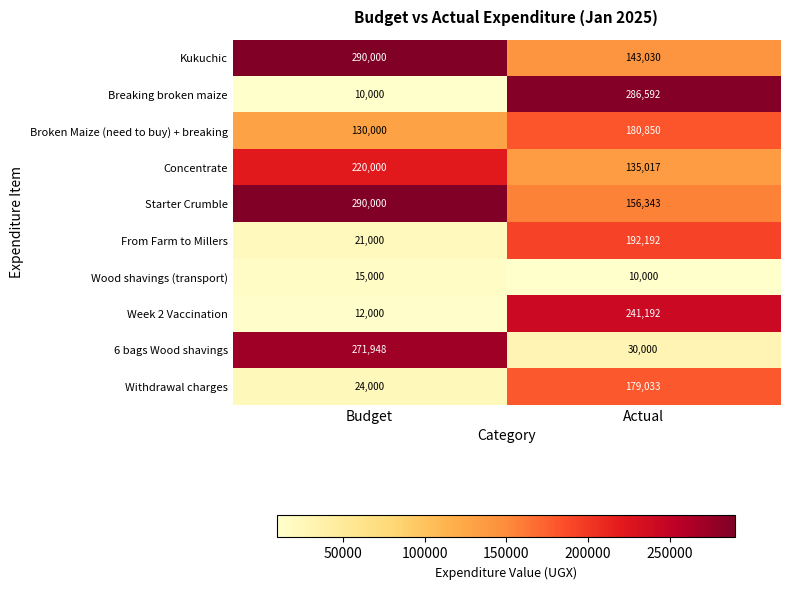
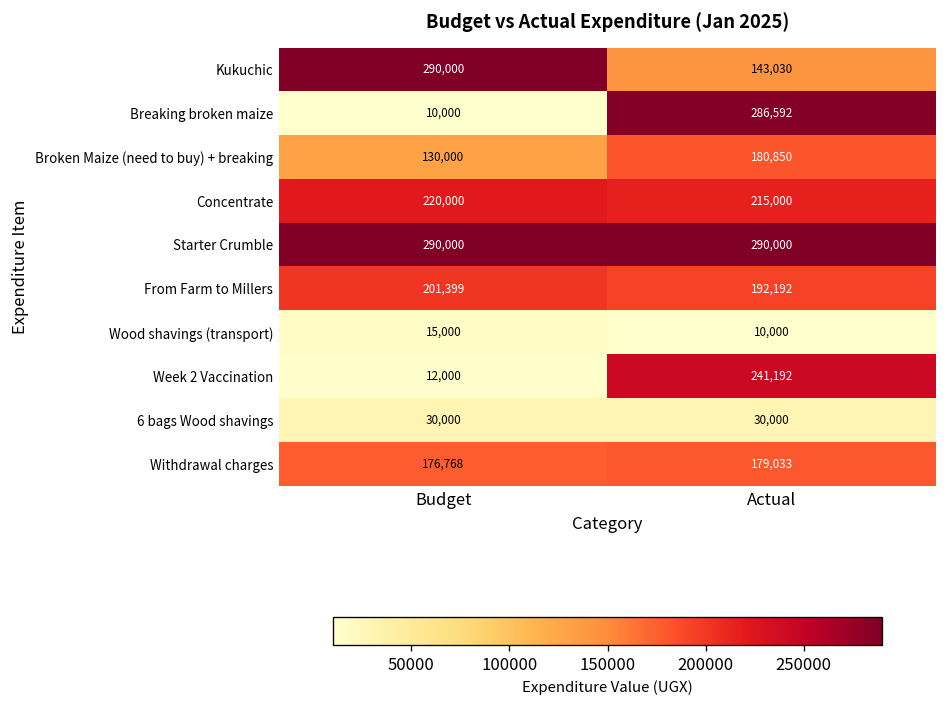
  {
    "Kukuchic": {
      "Budget": "290,000",
      "Actual": "143,030"
    },
    "Breaking broken maize": {
      "Budget": "10,000",
      "Actual": "286,592"
    },
    "Broken Maize (need to buy) + breaking": {
      "Budget": "130,000",
      "Actual": "180,850"
    },
    "Concentrate": {
      "Budget": "220,000",
-     "Actual": "135,017"
+     "Actual": "215,000"
    },
    "Starter Crumble": {
      "Budget": "290,000",
-     "Actual": "156,343"
+     "Actual": "290,000"
    },
    "From Farm to Millers": {
-     "Budget": "21,000",
+     "Budget": "201,399",
      "Actual": "192,192"
    },
    "Wood shavings (transport)": {
      "Budget": "15,000",
      "Actual": "10,000"
    },
    "Week 2 Vaccination": {
      "Budget": "12,000",
      "Actual": "241,192"
    },
    "6 bags Wood shavings": {
-     "Budget": "271,948",
+     "Budget": "30,000",
      "Actual": "30,000"
    },
    "Withdrawal charges": {
-     "Budget": "24,000",
+     "Budget": "176,768",
      "Actual": "179,033"
    }
  }
